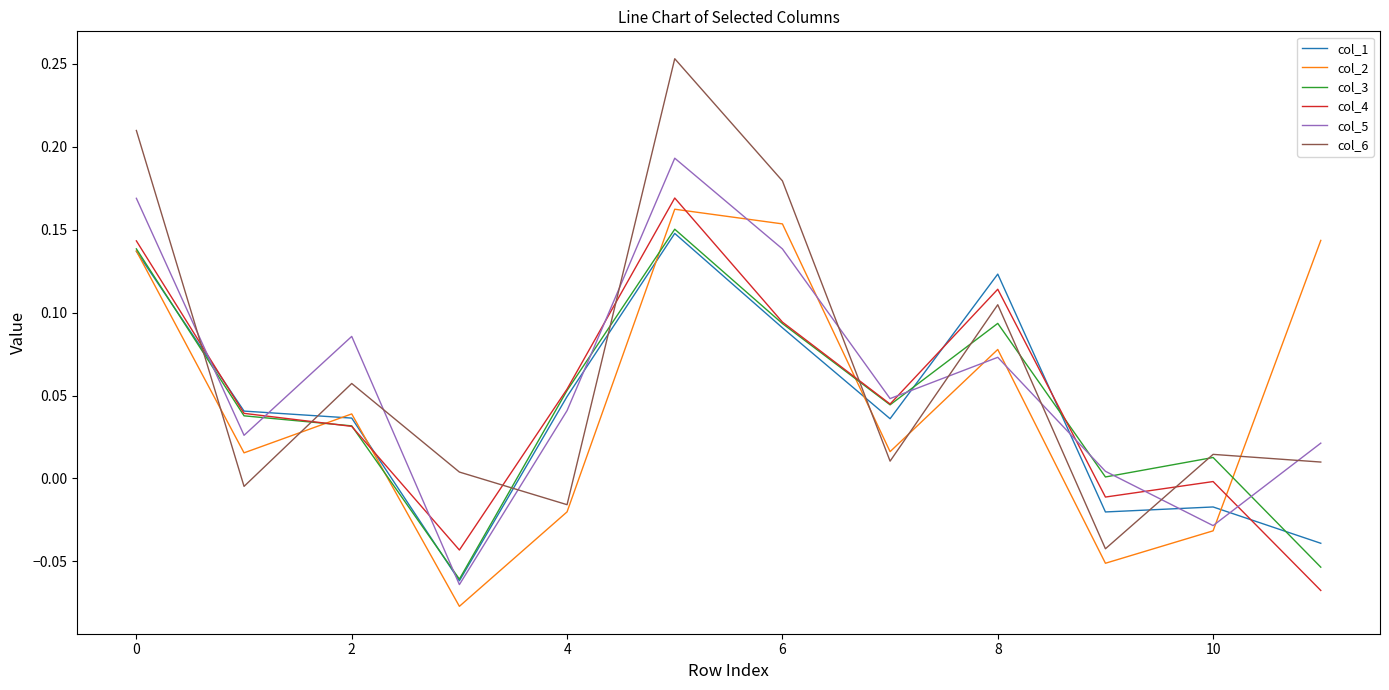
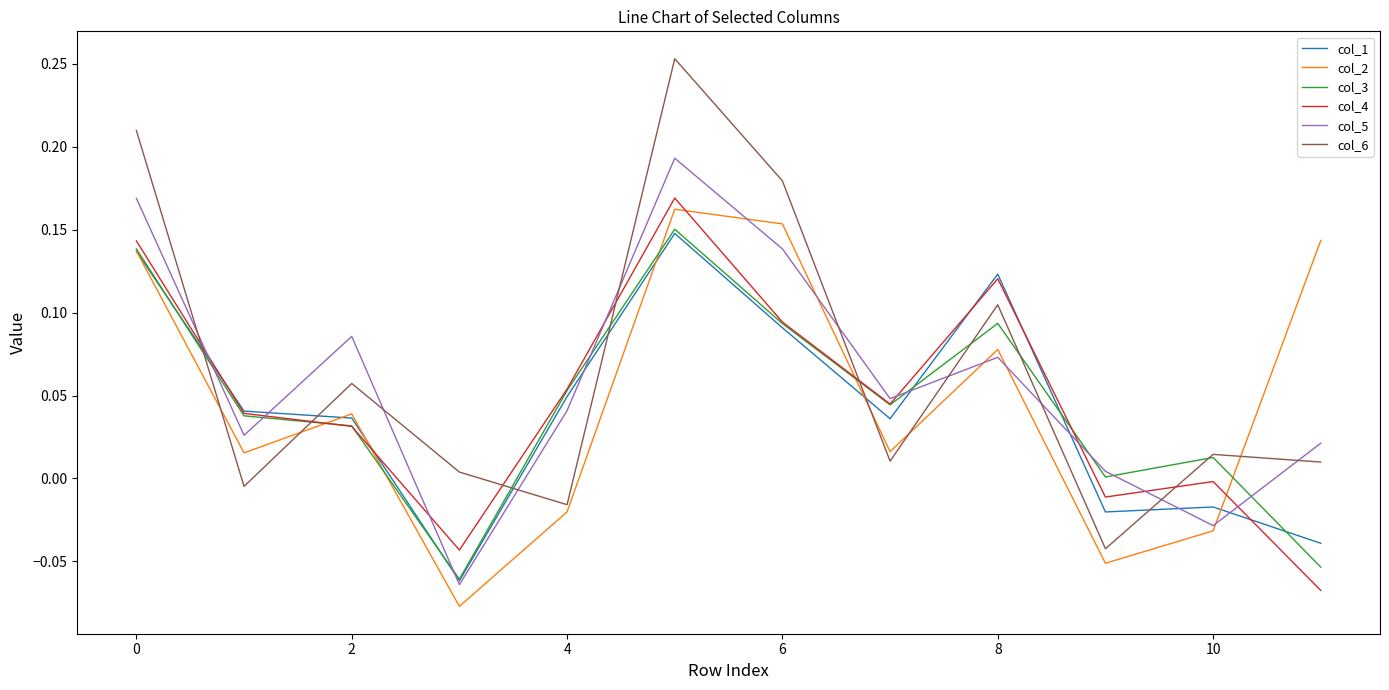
  {
    "col_1": {
      "2": 0.036,
      "4": 0.049,
      "6": 0.091,
      "8": 0.123,
      "10": -0.017
    },
    "col_2": {
      "2": 0.039,
      "4": -0.020,
      "6": 0.153,
      "8": 0.078,
      "10": -0.032
    },
    "col_3": {
      "8": 0.093,
      "10": 0.013
    },
    "col_4": {
      "0": 0.143,
-     "8": 0.114,
+     "8": 0.120,
      "10": -0.002
    },
    "col_5": {
      "0": 0.169,
      "2": 0.086,
      "4": 0.041,
      "6": 0.138,
      "8": 0.073,
      "10": -0.028
    },
    "col_6": {
      "0": 0.210,
      "2": 0.057,
      "4": -0.016,
      "6": 0.179,
      "8": 0.105,
      "10": 0.015
    }
  }
